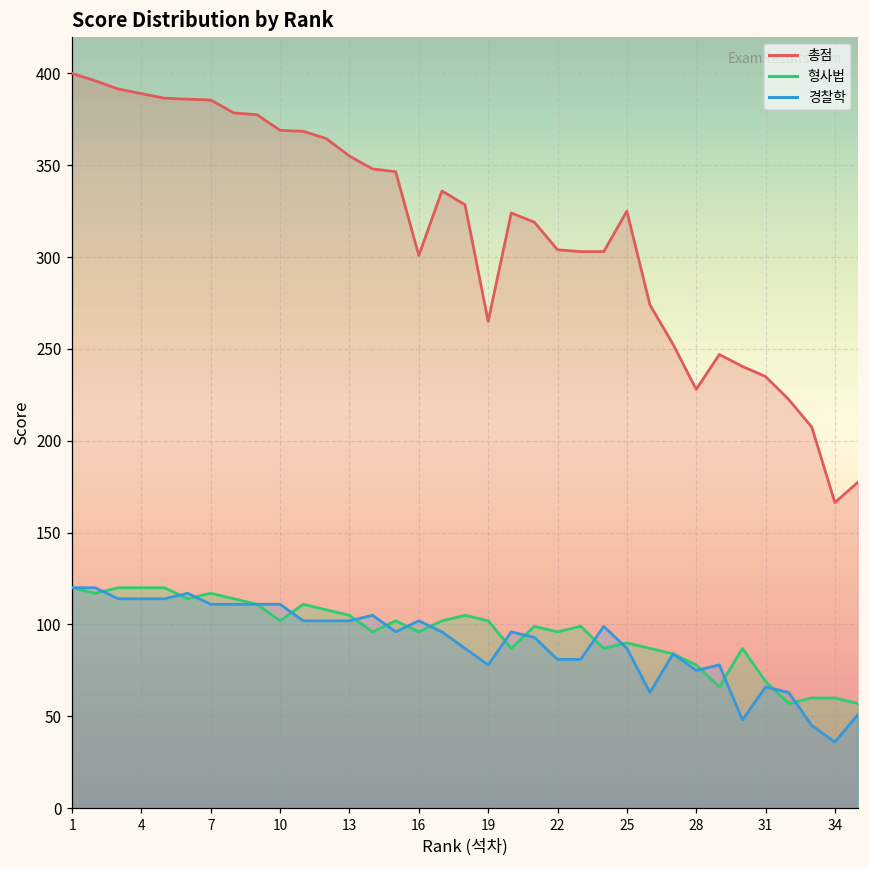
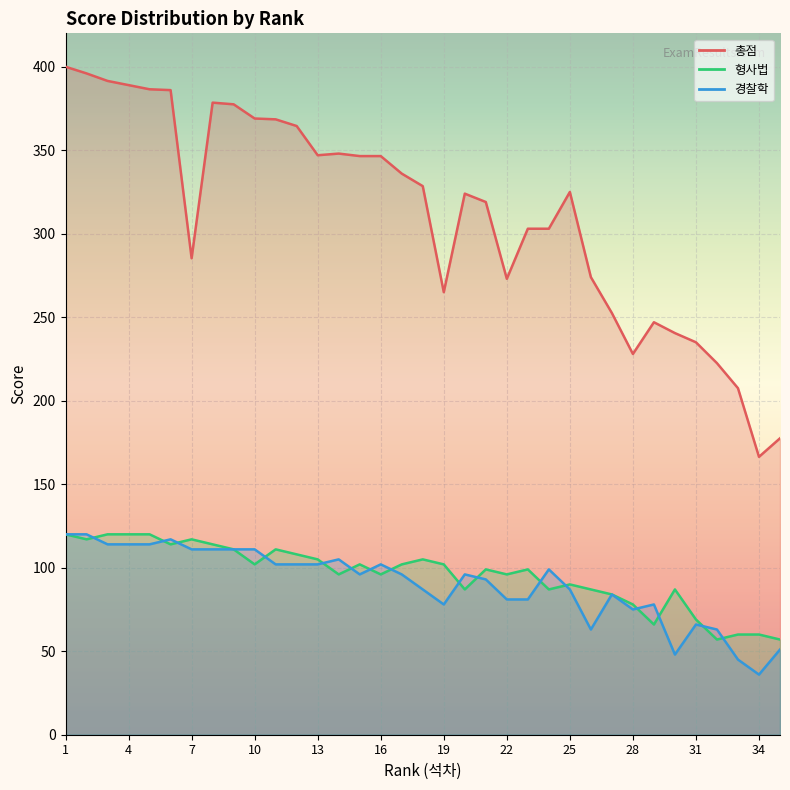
  {
    "총점": {
      "1": 400,
      "4": 389,
-     "7": 386,
+     "7": 285,
      "10": 369,
-     "13": 355,
-     "16": 301,
+     "13": 347,
+     "16": 347,
      "19": 265,
-     "22": 304,
+     "22": 273,
      "25": 325,
      "28": 228,
      "31": 235,
      "34": 166
    }
  }
